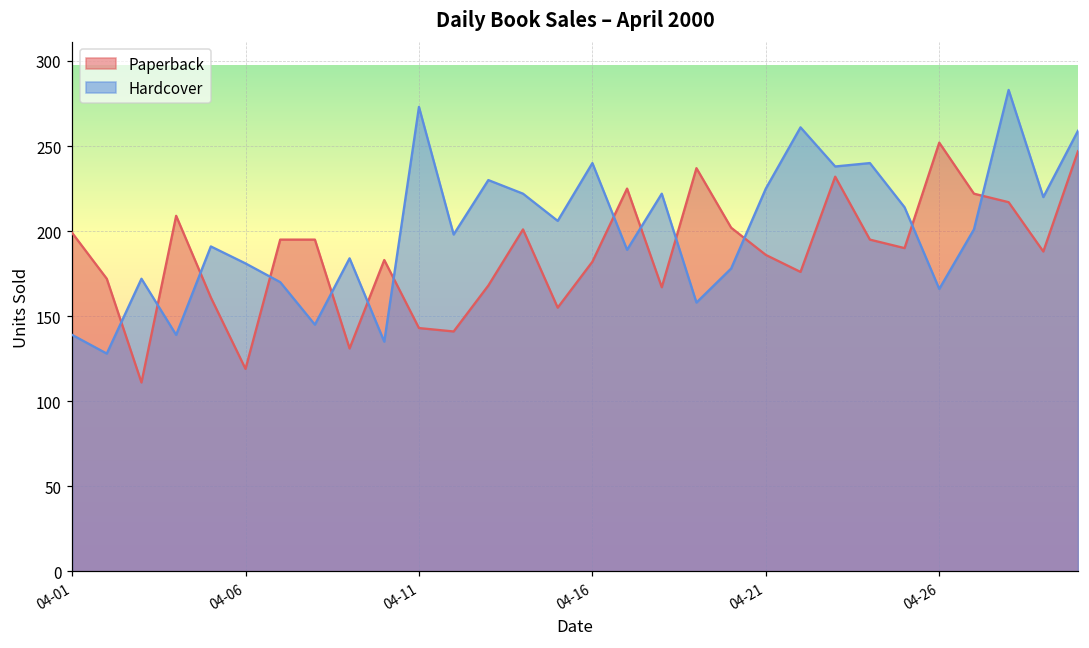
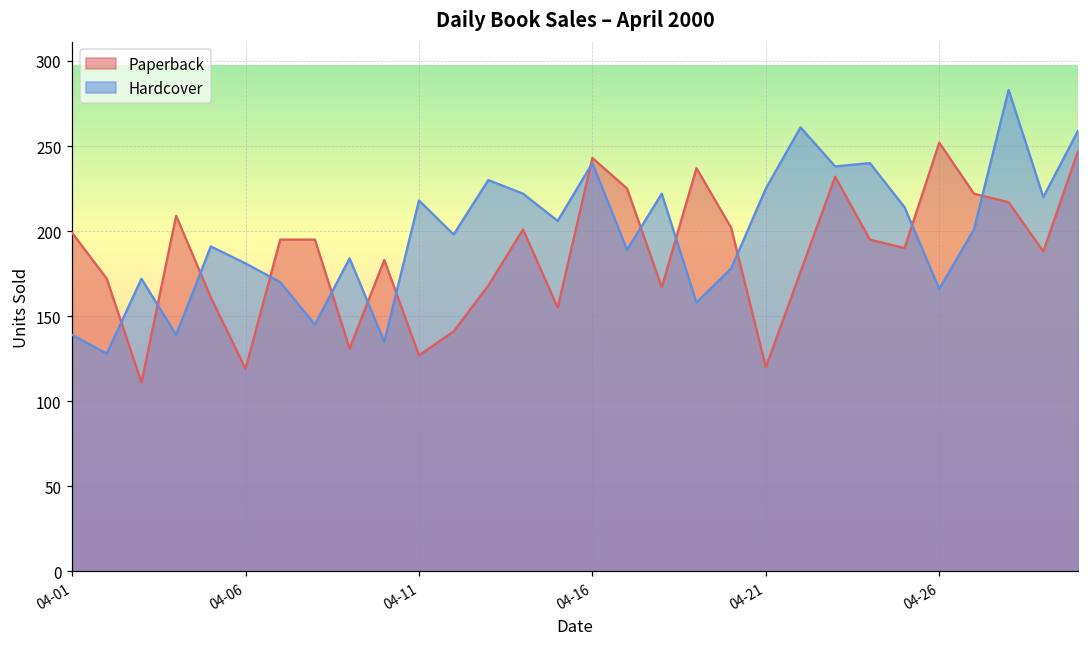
  {
    "Paperback": {
      "04-01": 199,
      "04-06": 119,
-     "04-11": 143,
-     "04-16": 182,
-     "04-21": 186,
+     "04-11": 127,
+     "04-16": 243,
+     "04-21": 120,
      "04-26": 252
    },
    "Hardcover": {
      "04-01": 139,
      "04-06": 181,
-     "04-11": 273,
+     "04-11": 218,
      "04-16": 240,
      "04-21": 225,
      "04-26": 166
    }
  }
